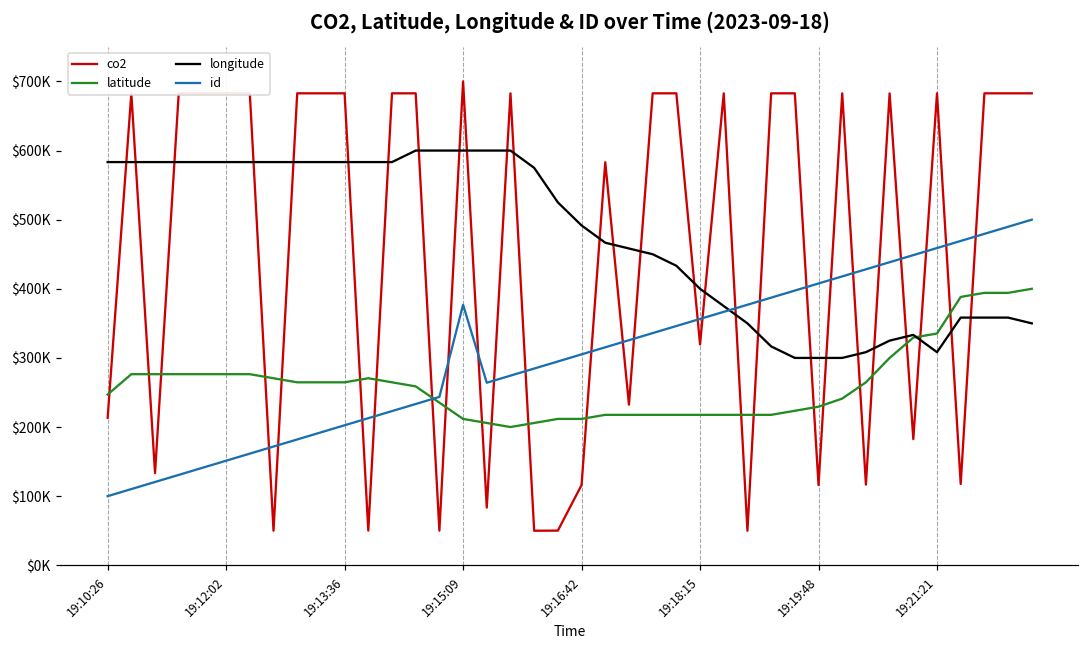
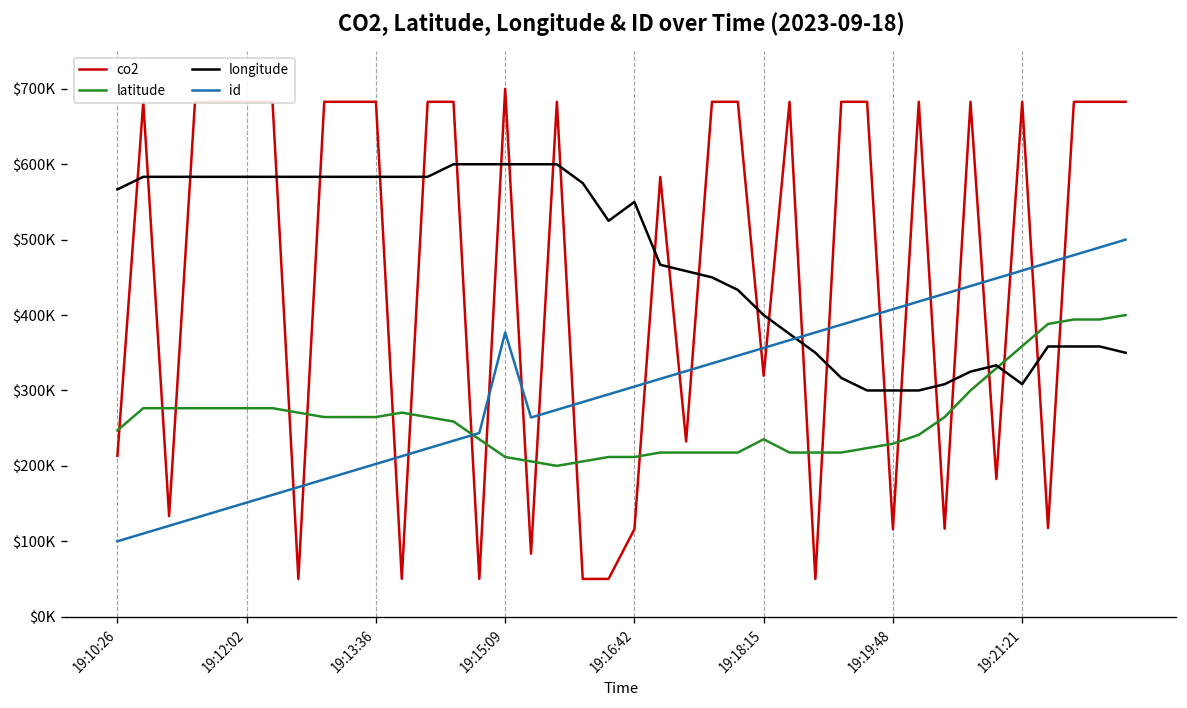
  {
    "co2": {
      "19:10:26": "$210000",
      "19:12:02": "$680000",
      "19:13:36": "$680000",
      "19:15:09": "$700000",
      "19:16:42": "$120000",
      "19:18:15": "$320000",
      "19:19:48": "$120000",
      "19:21:21": "$680000"
    },
    "latitude": {
      "19:10:26": "$250000",
      "19:12:02": "$280000",
      "19:13:36": "$260000",
      "19:15:09": "$210000",
      "19:16:42": "$210000",
-     "19:18:15": "$220000",
+     "19:18:15": "$240000",
      "19:19:48": "$230000",
-     "19:21:21": "$340000"
+     "19:21:21": "$360000"
    },
    "longitude": {
-     "19:10:26": "$580000",
+     "19:10:26": "$570000",
      "19:12:02": "$580000",
      "19:13:36": "$580000",
      "19:15:09": "$600000",
-     "19:16:42": "$490000",
+     "19:16:42": "$550000",
      "19:18:15": "$400000",
      "19:19:48": "$300000",
      "19:21:21": "$310000"
    },
    "id": {
      "19:10:26": "$100000",
      "19:12:02": "$150000",
      "19:13:36": "$200000",
      "19:15:09": "$380000",
      "19:16:42": "$310000",
      "19:18:15": "$360000",
      "19:19:48": "$410000",
      "19:21:21": "$460000"
    }
  }
